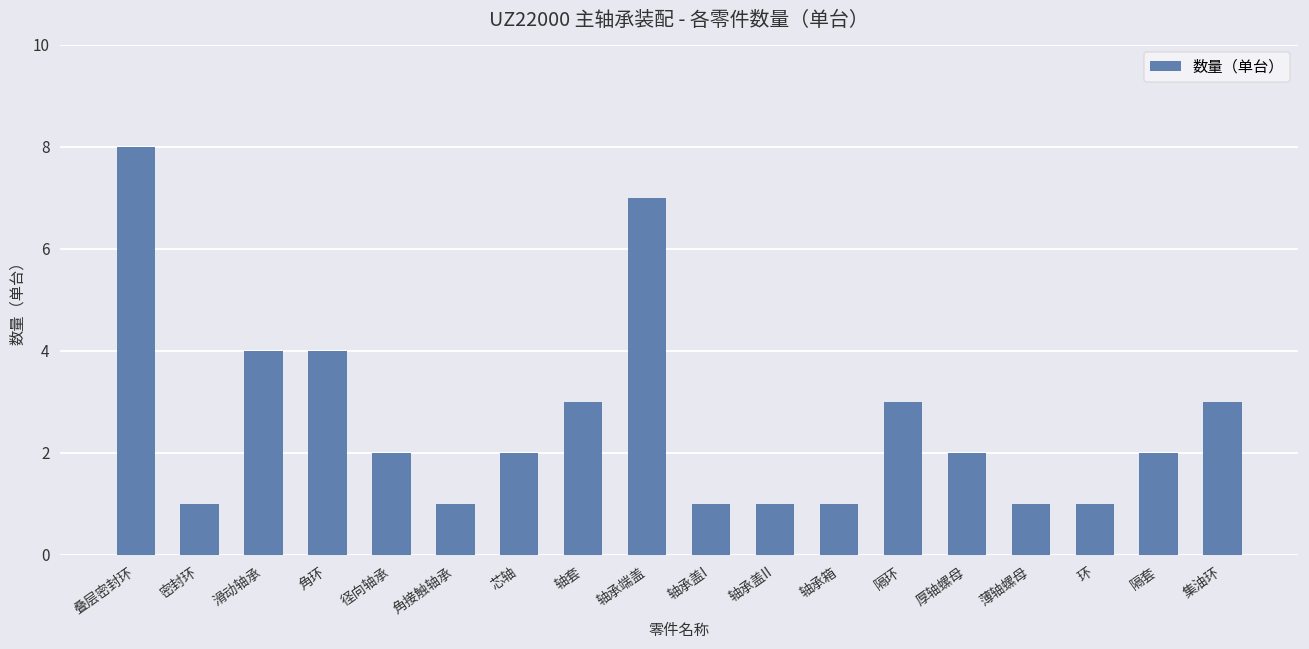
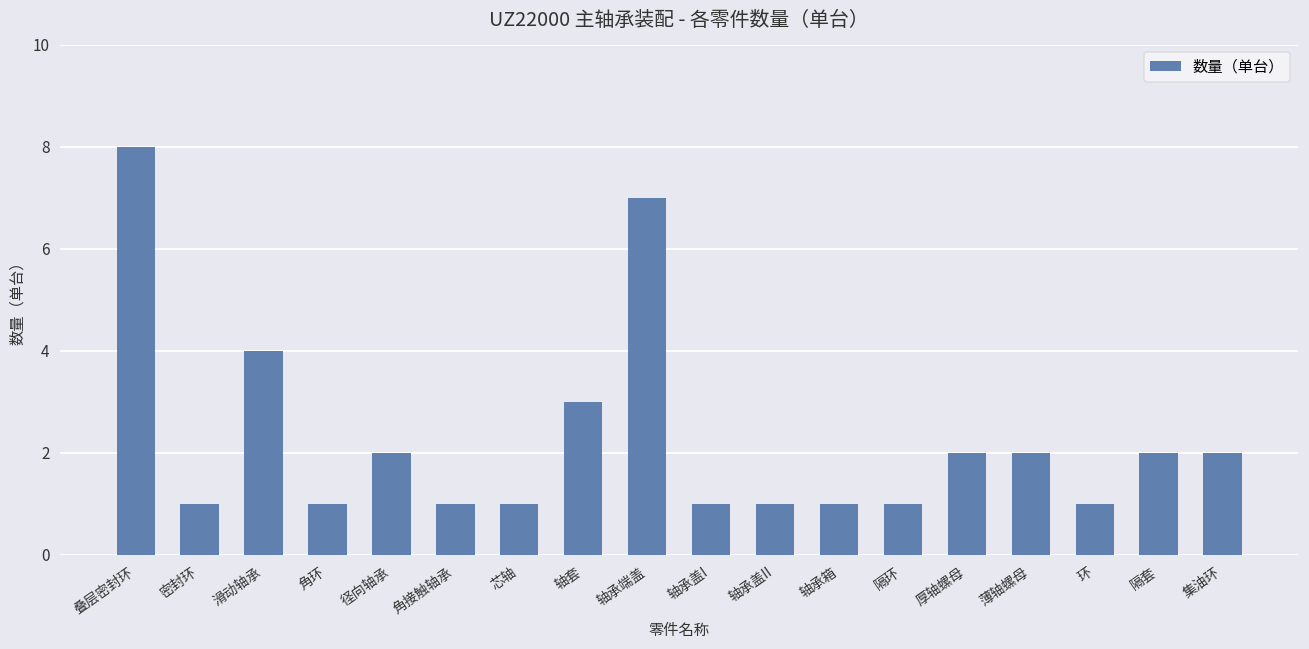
  {
    "叠层密封环": 8,
    "密封环": 1,
    "滑动轴承": 4,
-   "角环": 4,
+   "角环": 1,
    "径向轴承": 2,
    "角接触轴承": 1,
-   "芯轴": 2,
+   "芯轴": 1,
    "轴套": 3,
    "轴承端盖": 7,
    "轴承盖I": 1,
    "轴承盖II": 1,
    "轴承箱": 1,
-   "隔环": 3,
+   "隔环": 1,
    "厚轴螺母": 2,
-   "薄轴螺母": 1,
+   "薄轴螺母": 2,
    "环": 1,
    "隔套": 2,
-   "集油环": 3
+   "集油环": 2
  }
